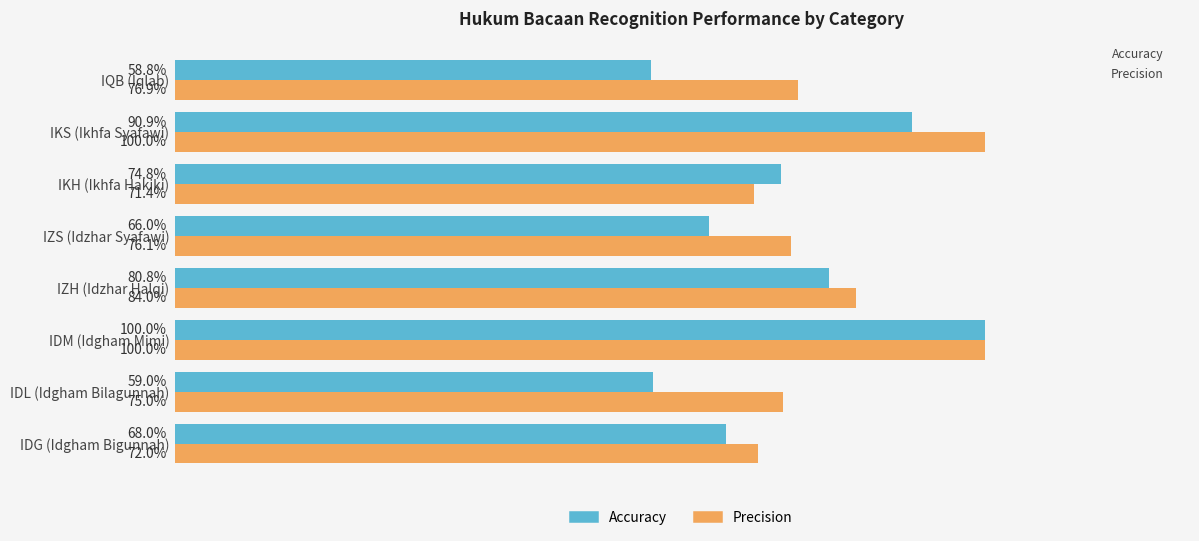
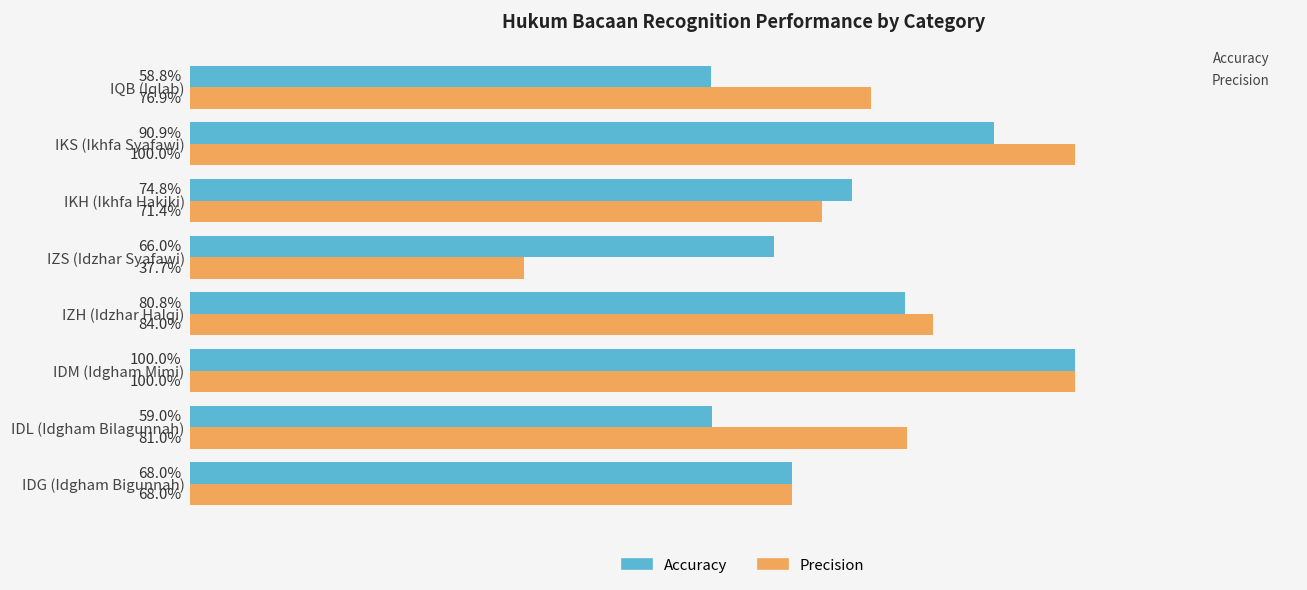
  {
    "Precision": {
-     "IZS (Idzhar Syafawi)": "76.1%",
-     "IDL (Idgham Bilagunnah)": "75.0%",
-     "IDG (Idgham Bigunnah)": "72.0%"
+     "IZS (Idzhar Syafawi)": "37.7%",
+     "IDL (Idgham Bilagunnah)": "81.0%",
+     "IDG (Idgham Bigunnah)": "68.0%"
    }
  }
